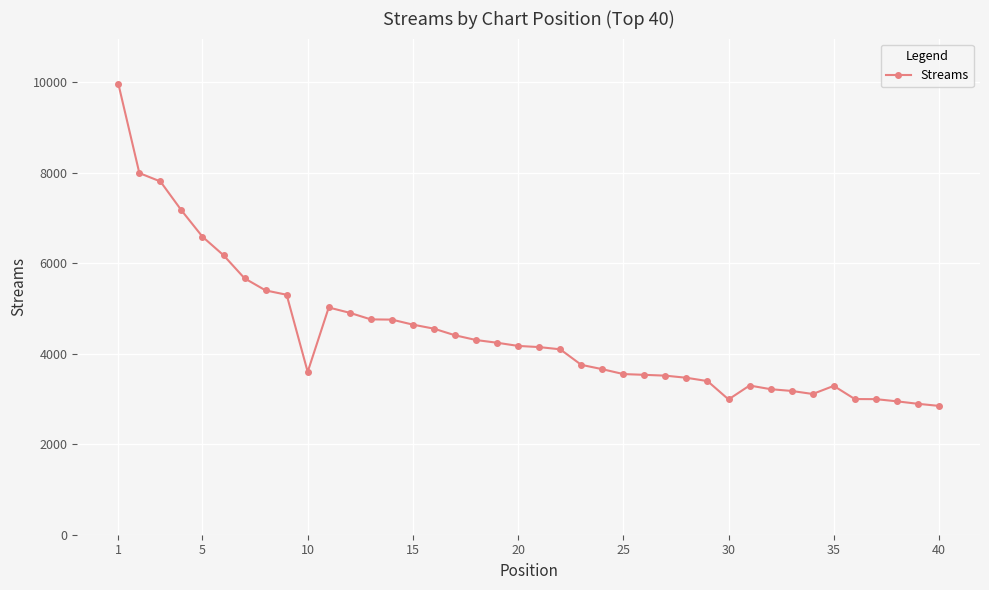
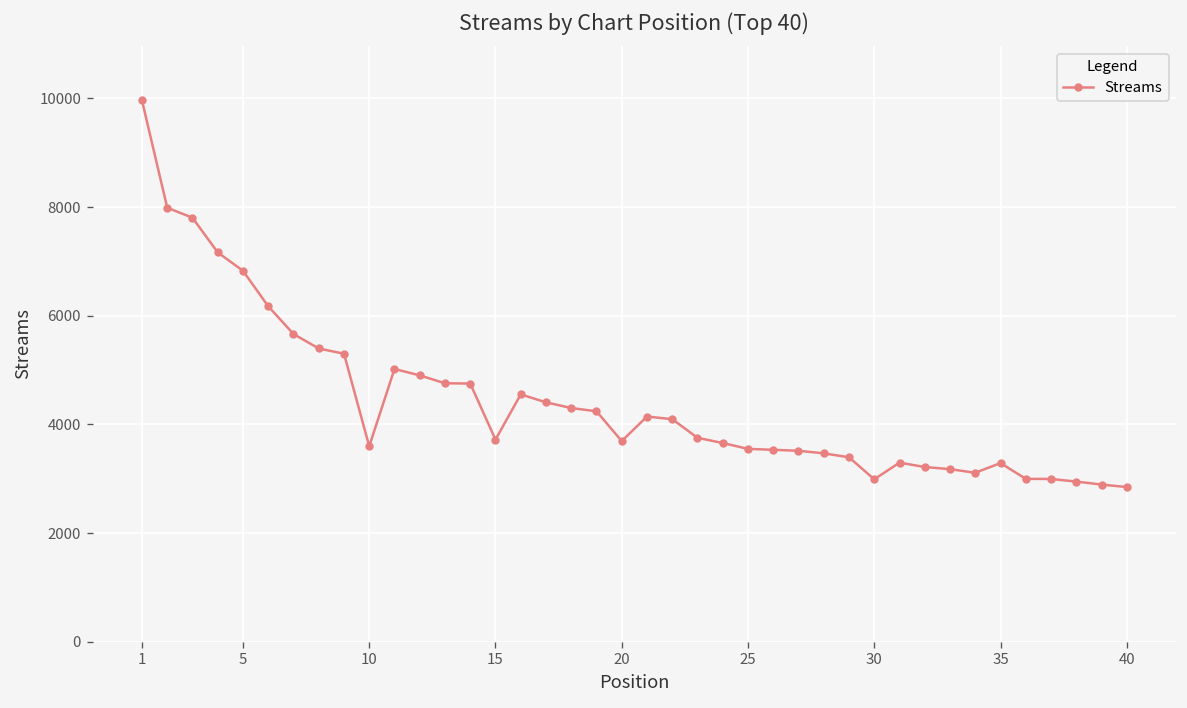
  {
    "1": 10000,
-   "5": 6600,
+   "5": 6800,
    "10": 3600,
-   "15": 4600,
-   "20": 4200,
+   "15": 3700,
+   "20": 3700,
    "25": 3500,
    "30": 3000,
    "35": 3300,
    "40": 2800
  }
